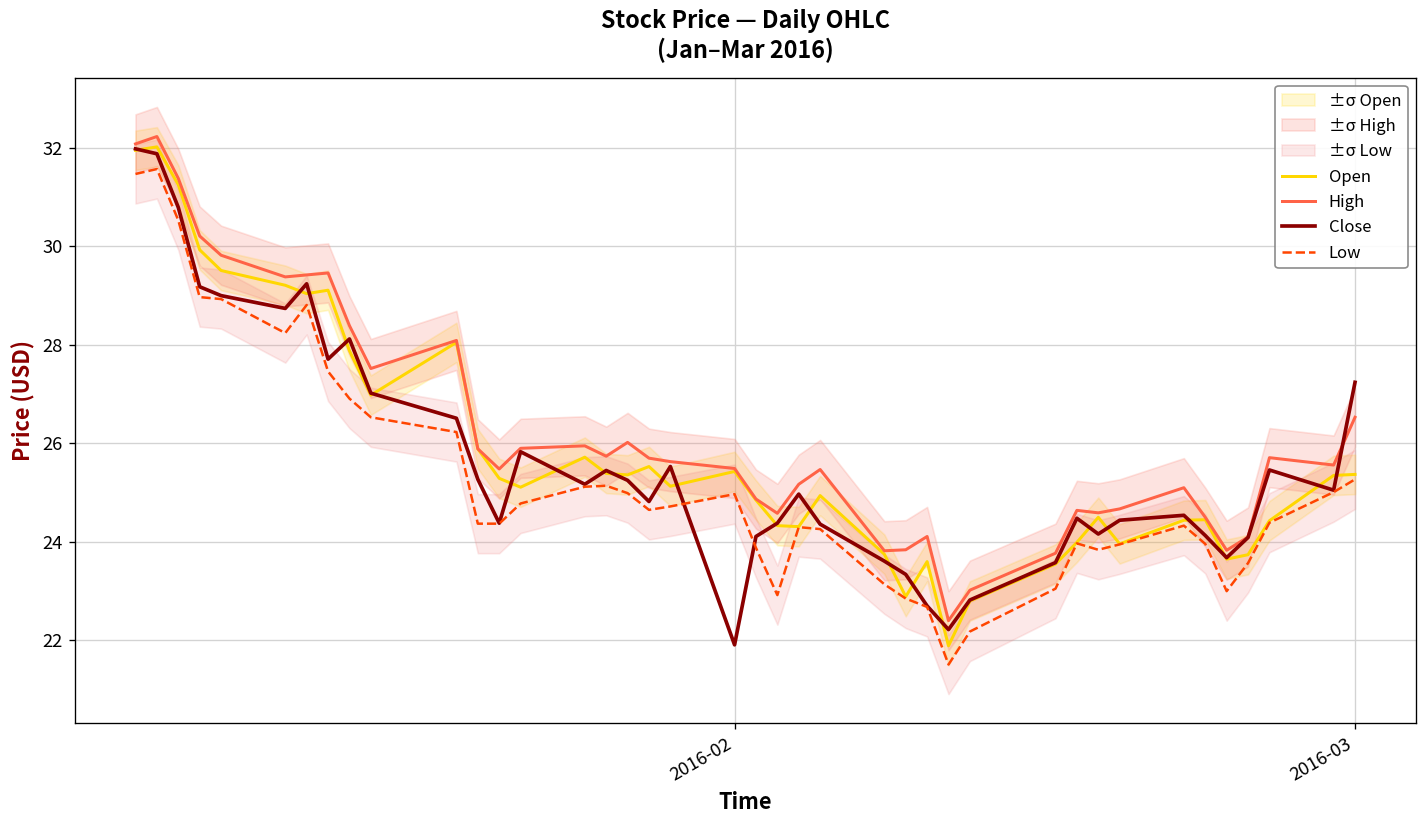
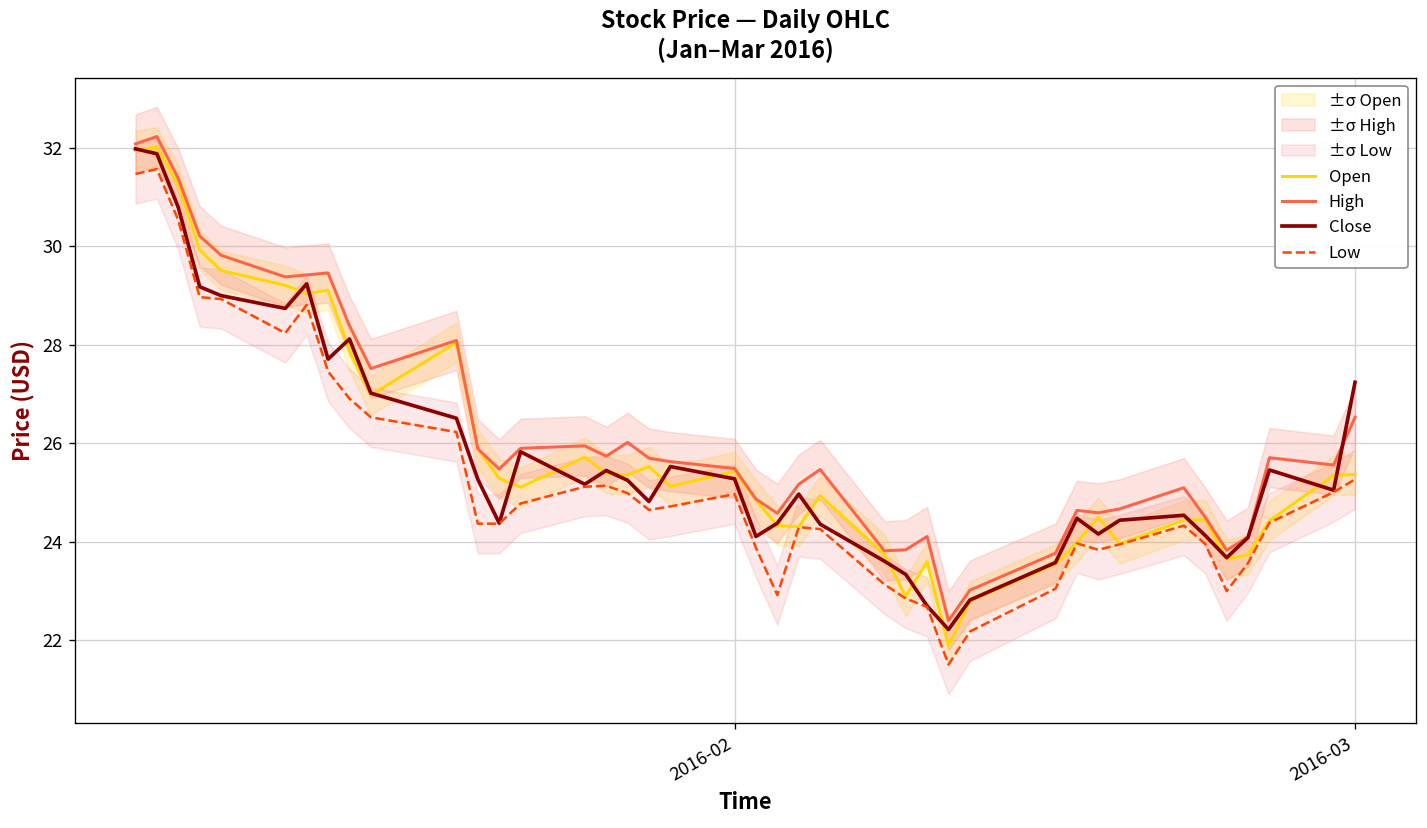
  {
    "Close": {
-     "2016-02": 21.9,
+     "2016-02": 25.3,
      "2016-03": 27.2
    },
    "Low": {
      "2016-02": 25.0,
      "2016-03": 25.3
    }
  }
